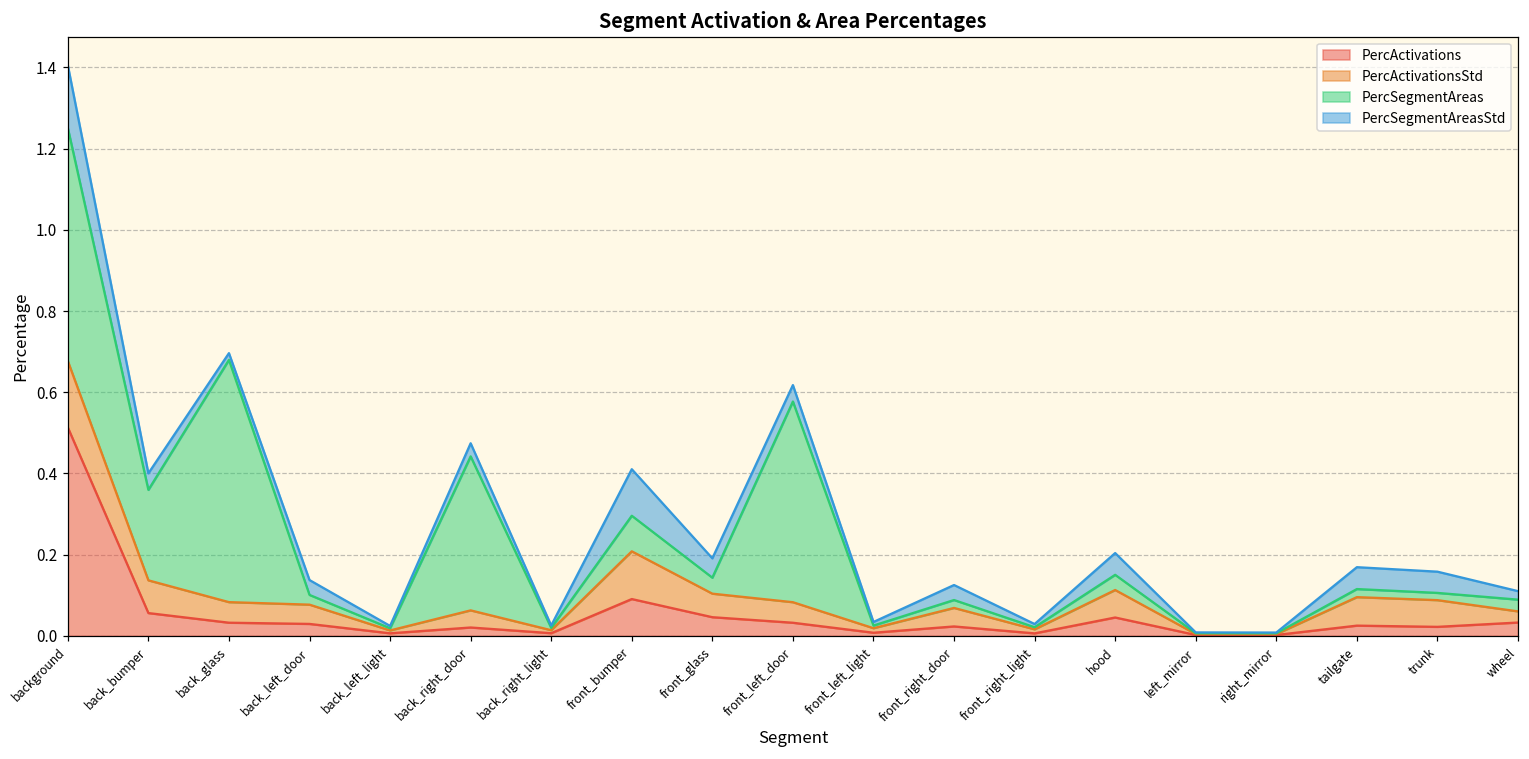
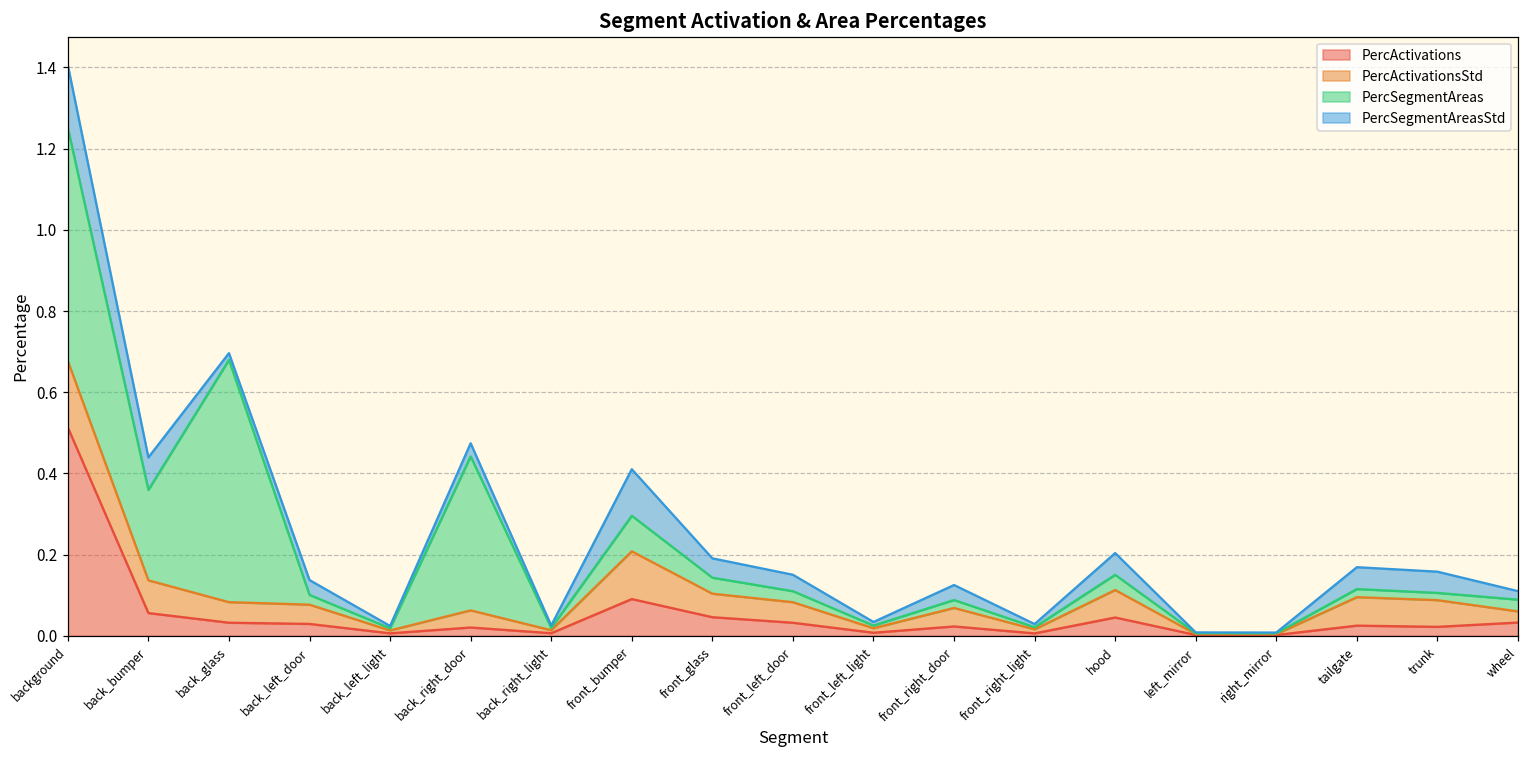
  {
    "PercSegmentAreas": {
      "background": 0.57,
      "back_bumper": 0.22,
      "back_glass": 0.60,
      "back_left_door": 0.02,
      "back_right_door": 0.38,
      "front_bumper": 0.09,
      "front_glass": 0.04,
-     "front_left_door": 0.49,
+     "front_left_door": 0.03,
      "front_right_door": 0.02,
      "hood": 0.04,
      "tailgate": 0.02,
      "trunk": 0.02,
      "wheel": 0.03
    },
    "PercSegmentAreasStd": {
      "background": 0.15,
-     "back_bumper": 0.04,
+     "back_bumper": 0.08,
      "back_glass": 0.02,
      "back_left_door": 0.04,
      "back_right_door": 0.03,
      "front_bumper": 0.11,
      "front_glass": 0.05,
      "front_left_door": 0.04,
      "front_left_light": 0.01,
      "front_right_door": 0.04,
      "front_right_light": 0.01,
      "hood": 0.05,
      "tailgate": 0.05,
      "trunk": 0.05,
      "wheel": 0.02
    }
  }
